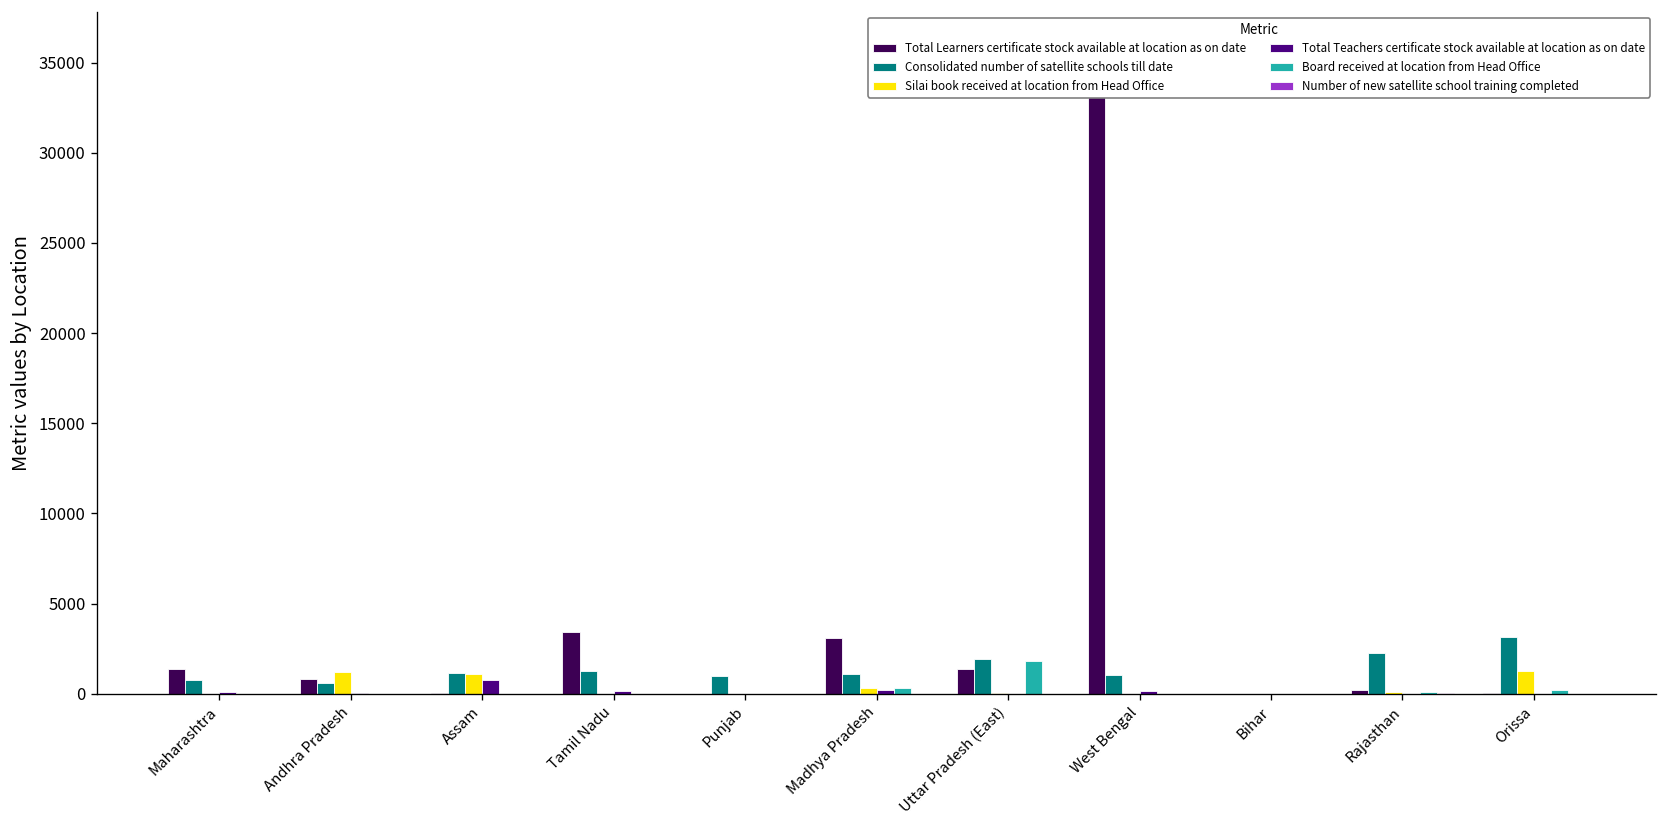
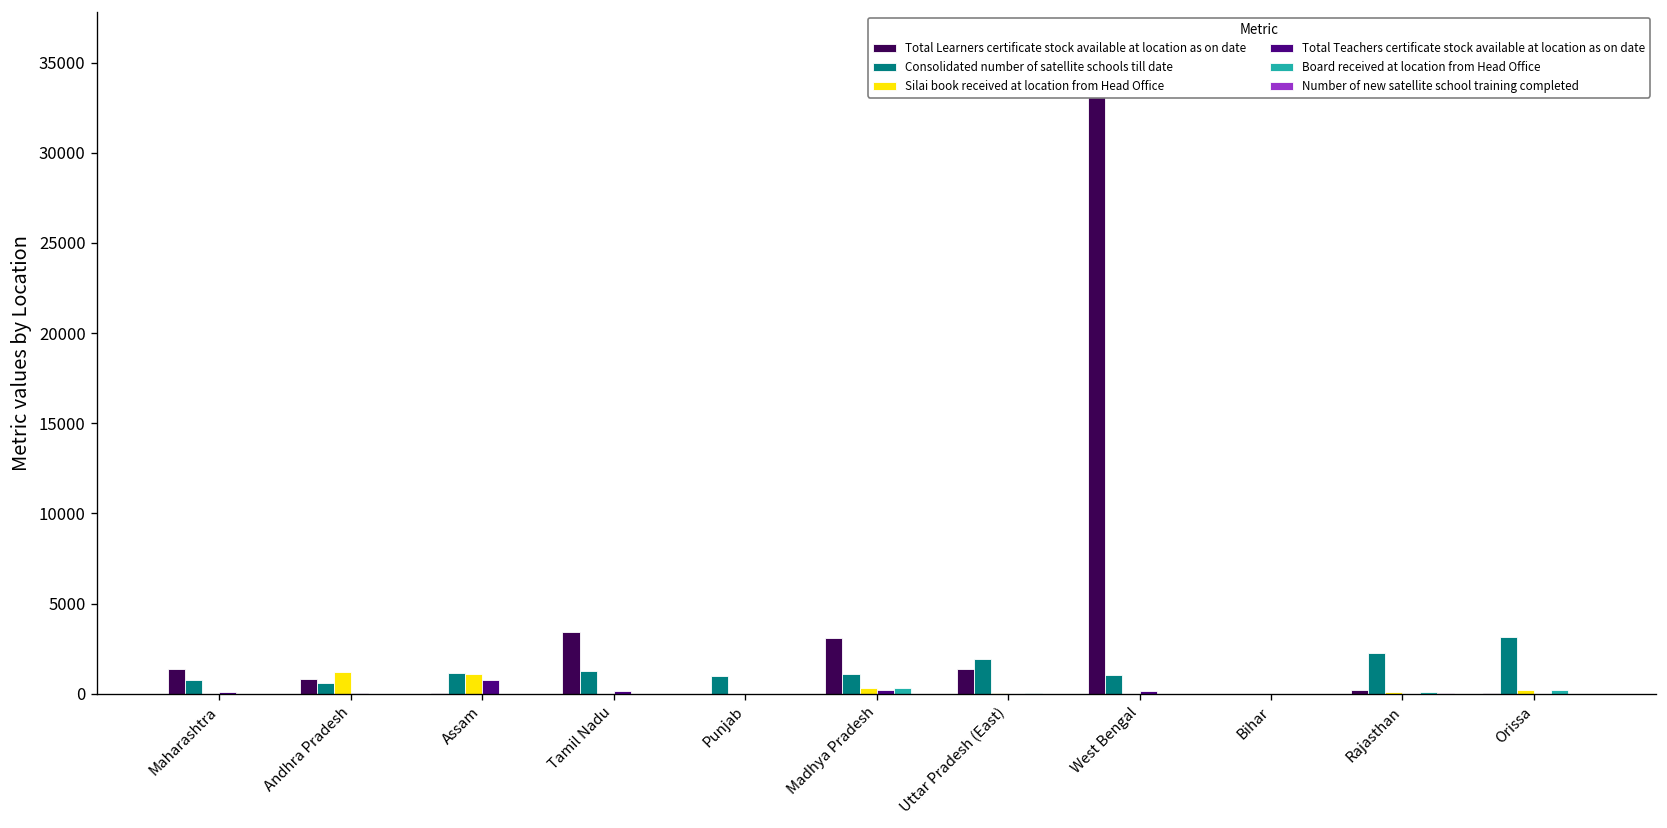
  {
    "Consolidated number of satellite schools till date": {
      "Maharashtra": 700,
      "Andhra Pradesh": 600,
      "Assam": 1200,
      "Tamil Nadu": 1300,
      "Punjab": 1000,
      "Madhya Pradesh": 1100,
      "Uttar Pradesh (East)": 1900,
      "West Bengal": 1100,
      "Bihar": 0,
      "Rajasthan": 2300,
      "Orissa": 3100
    },
    "Silai book received at location from Head Office": {
      "Maharashtra": 0,
      "Andhra Pradesh": 1200,
      "Assam": 1100,
      "Tamil Nadu": 0,
      "Punjab": 0,
      "Madhya Pradesh": 300,
      "West Bengal": 0,
      "Bihar": 0,
-     "Orissa": 1200
+     "Orissa": 200
    },
    "Board received at location from Head Office": {
      "Maharashtra": 0,
      "Andhra Pradesh": 0,
      "Assam": 0,
      "Tamil Nadu": 0,
      "Punjab": 0,
      "Madhya Pradesh": 300,
-     "Uttar Pradesh (East)": 1800,
+     "Uttar Pradesh (East)": 100,
      "West Bengal": 0,
      "Bihar": 0,
      "Orissa": 200
    },
    "Number of new satellite school training completed": {
      "Maharashtra": 0,
      "Andhra Pradesh": 0,
      "Assam": 0,
      "Tamil Nadu": 0,
      "Punjab": 0,
      "Madhya Pradesh": 0,
      "Uttar Pradesh (East)": 0,
      "West Bengal": 0,
      "Bihar": 0,
      "Orissa": 0
    }
  }
